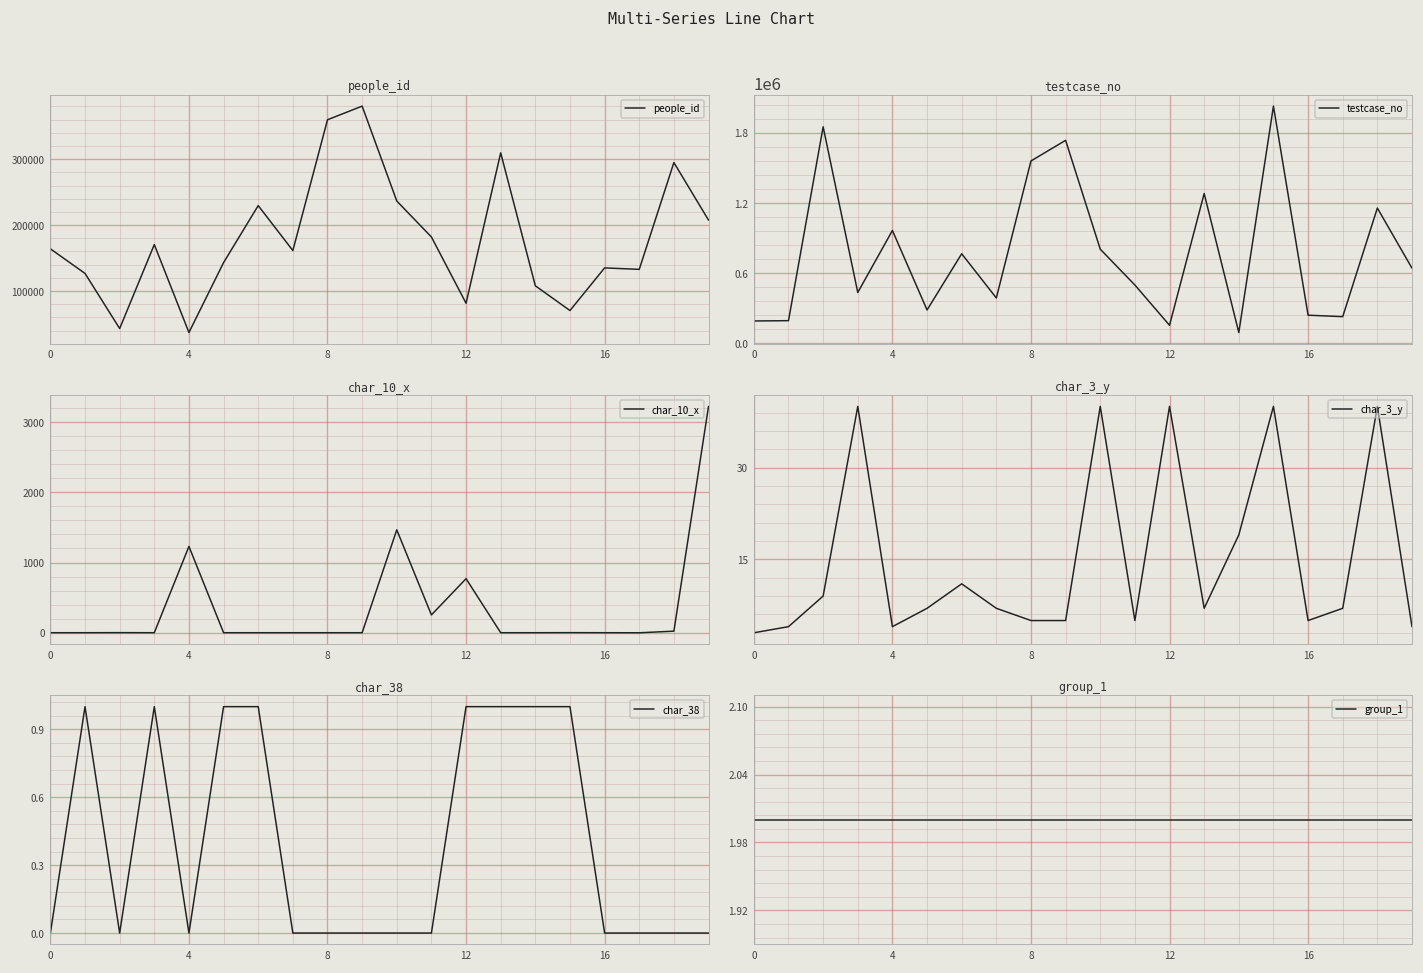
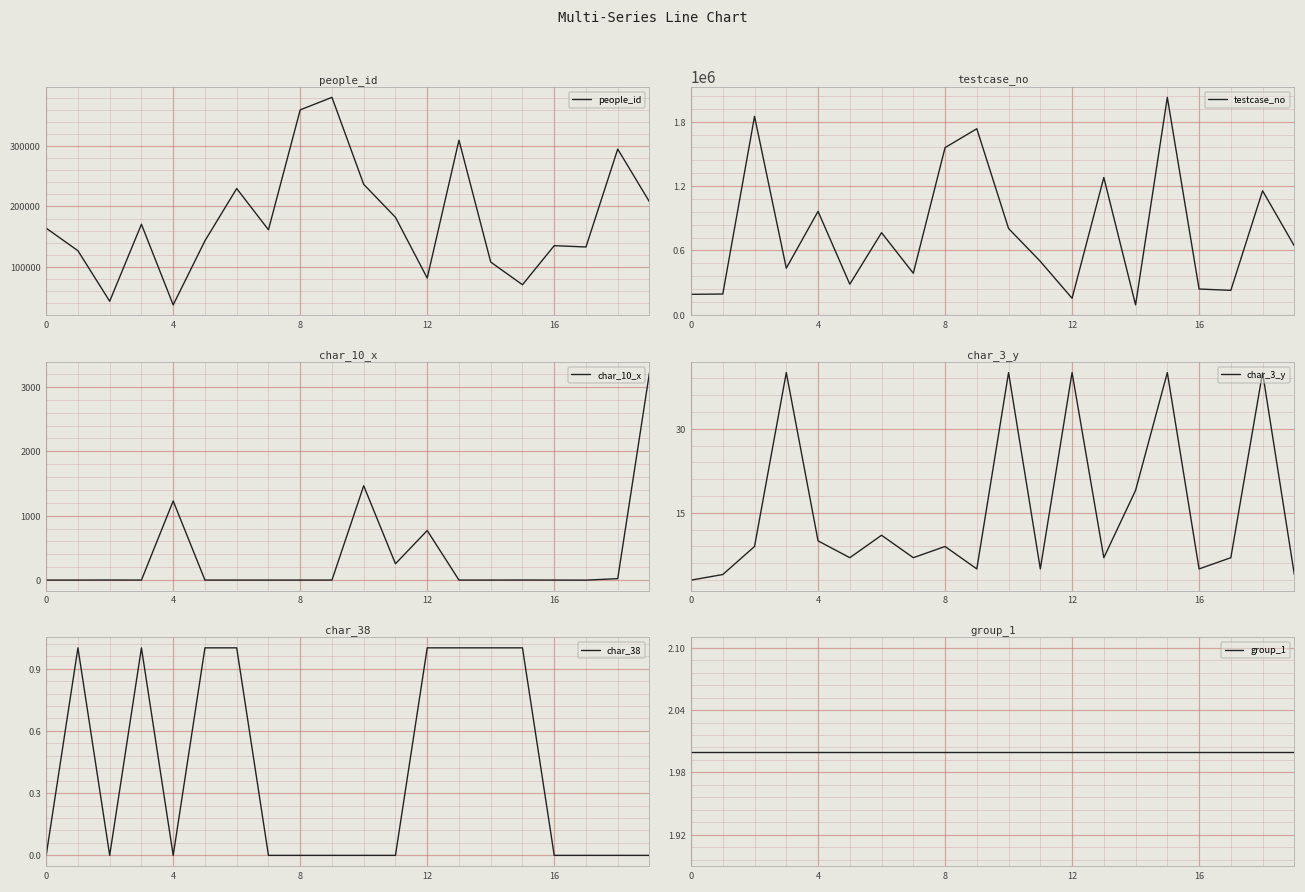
  {
    "people_id": {
      "0": 160000,
      "4": 40000,
      "8": 360000,
      "12": 80000,
      "16": 140000
    },
    "testcase_no": {
      "0": 200000,
      "4": 1000000,
      "8": 1600000,
      "12": 200000,
      "16": 200000
    },
    "char_10_x": {
      "0": 0,
      "4": 1200,
      "8": 0,
      "12": 800,
      "16": 0
    },
    "char_3_y": {
      "0": 3,
-     "4": 4,
-     "8": 5,
+     "4": 10,
+     "8": 9,
      "12": 40,
      "16": 5
    },
    "char_38": {
      "0": 0.00,
      "4": 0.00,
      "8": 0.00,
      "12": 1.00,
      "16": 0.00
    },
    "group_1": {
      "0": 2.00,
      "4": 2.00,
      "8": 2.00,
      "12": 2.00,
      "16": 2.00
    }
  }
